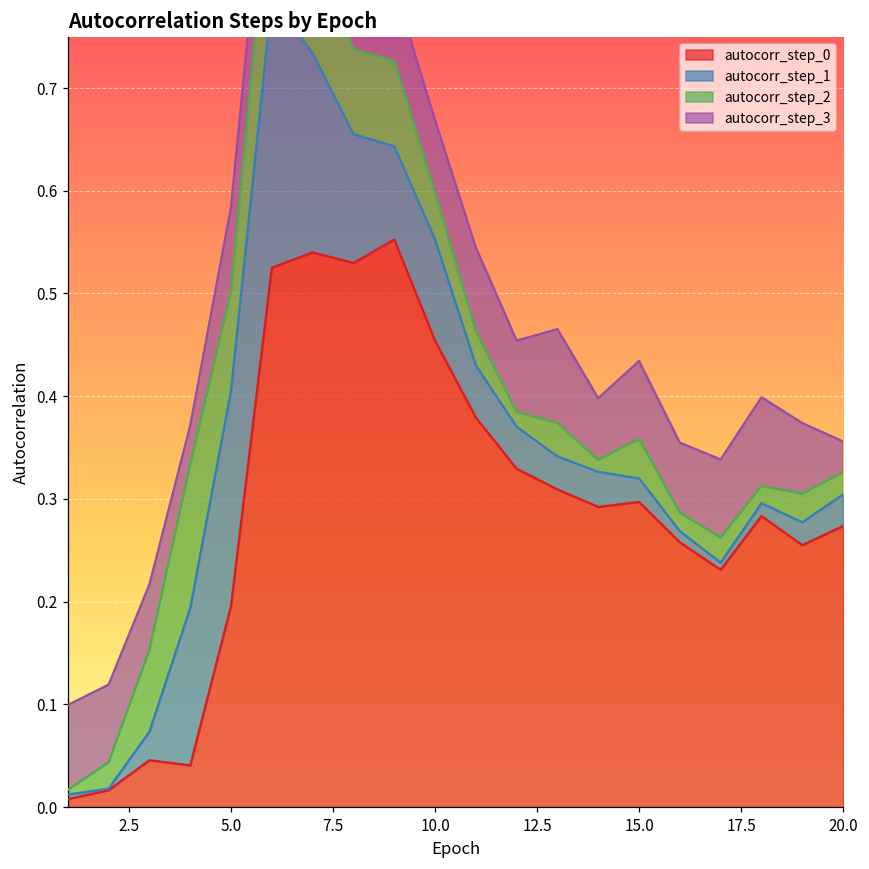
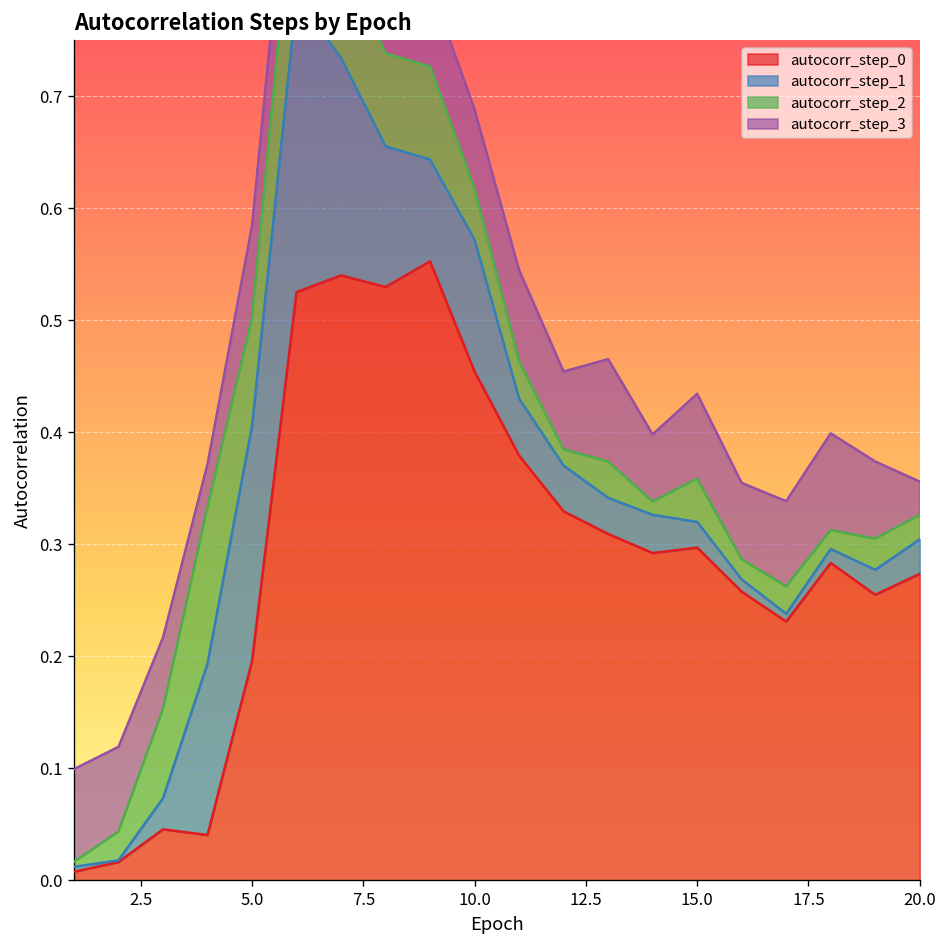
  {
    "autocorr_step_0": {
      "5.0": 0.20,
      "10.0": 0.45,
      "15.0": 0.30,
      "20.0": 0.27
    },
    "autocorr_step_1": {
      "5.0": 0.21,
-     "10.0": 0.10,
+     "10.0": 0.12,
      "15.0": 0.02,
      "20.0": 0.03
    },
    "autocorr_step_2": {
      "5.0": 0.10,
      "10.0": 0.05,
      "15.0": 0.04,
      "20.0": 0.02
    },
    "autocorr_step_3": {
      "5.0": 0.08,
      "10.0": 0.07,
      "15.0": 0.08,
      "20.0": 0.03
    }
  }
